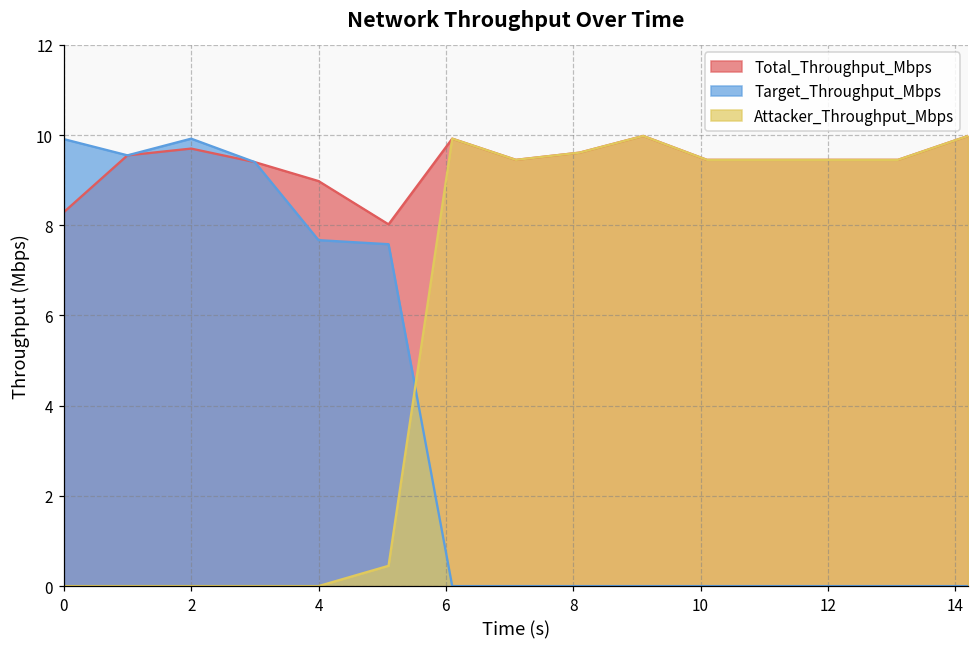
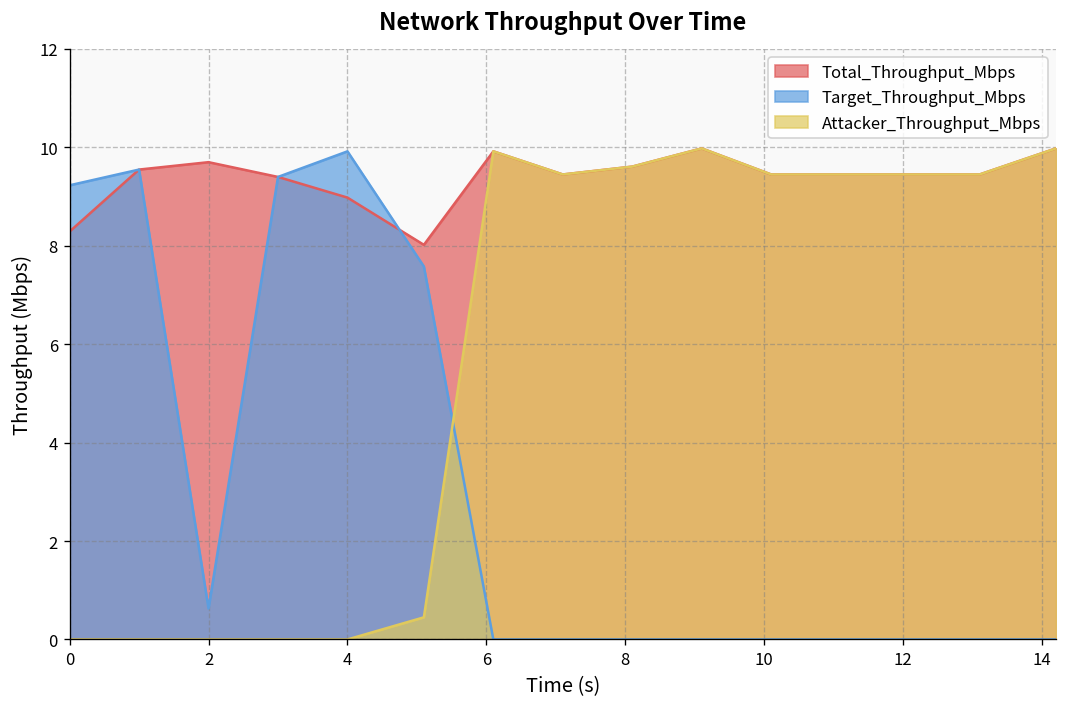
  {
    "Total_Throughput_Mbps": {
      "0": 8.3,
      "2": 9.7,
      "4": 9.0
    },
    "Target_Throughput_Mbps": {
-     "0": 9.9,
-     "2": 9.9,
-     "4": 7.7
+     "0": 9.2,
+     "2": 0.6,
+     "4": 9.9
    },
    "Attacker_Throughput_Mbps": {
      "0": 0.0,
      "2": 0.0,
      "4": 0.0
    }
  }
